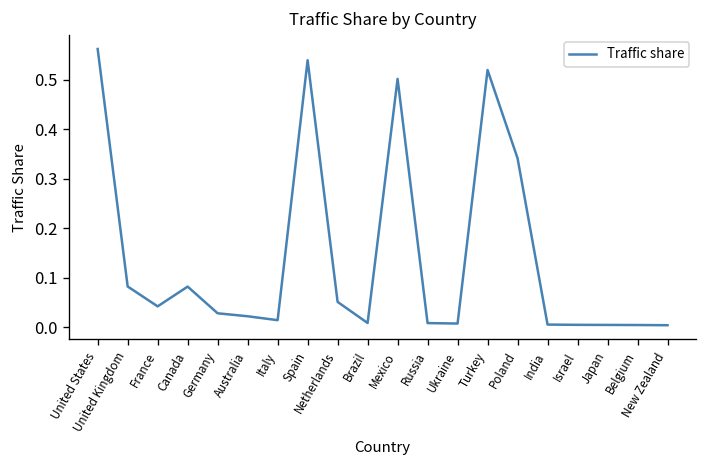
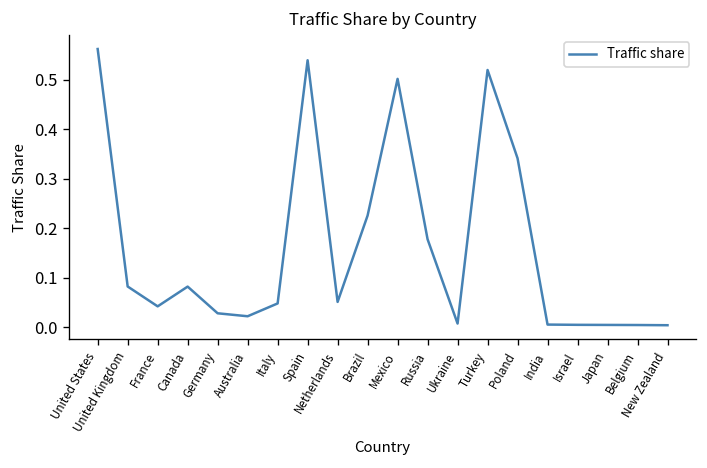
  {
    "United States": 0.56,
    "United Kingdom": 0.08,
    "France": 0.04,
    "Canada": 0.08,
    "Germany": 0.03,
    "Australia": 0.02,
-   "Italy": 0.01,
+   "Italy": 0.05,
    "Spain": 0.54,
    "Netherlands": 0.05,
-   "Brazil": 0.01,
+   "Brazil": 0.23,
    "Mexico": 0.50,
-   "Russia": 0.01,
+   "Russia": 0.18,
    "Ukraine": 0.01,
    "Turkey": 0.52,
    "Poland": 0.34,
    "India": 0.01,
    "Israel": 0.01,
    "Japan": 0.01,
    "Belgium": 0.00,
    "New Zealand": 0.00
  }
